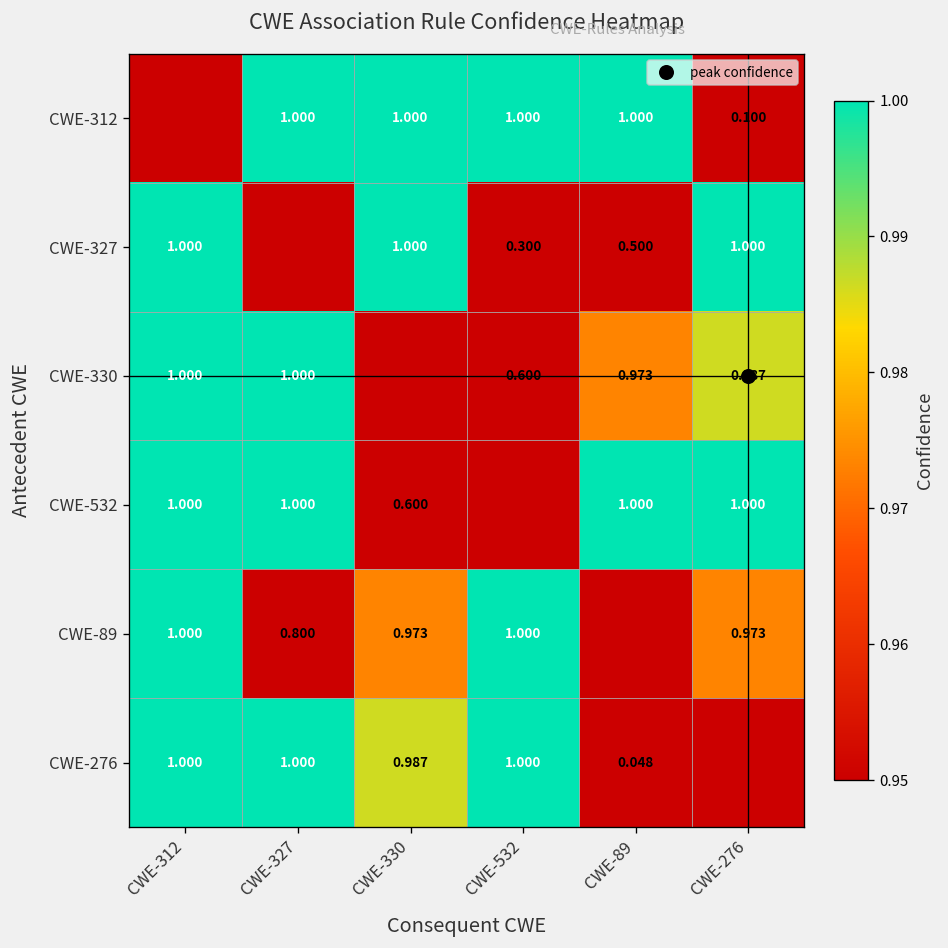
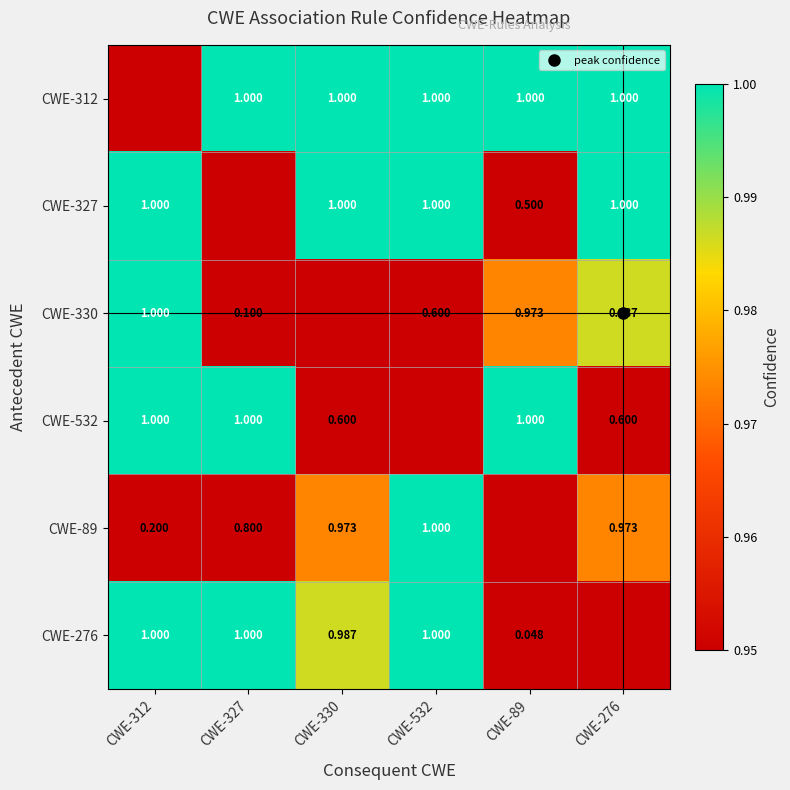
  {
    "CWE-312": {
      "CWE-327": 1.000,
      "CWE-330": 1.000,
      "CWE-532": 1.000,
      "CWE-89": 1.000,
-     "CWE-276": 0.100
+     "CWE-276": 1.000
    },
    "CWE-327": {
      "CWE-312": 1.000,
      "CWE-330": 1.000,
-     "CWE-532": 0.300,
+     "CWE-532": 1.000,
      "CWE-89": 0.500,
      "CWE-276": 1.000
    },
    "CWE-330": {
      "CWE-312": 1.000,
-     "CWE-327": 1.000,
+     "CWE-327": 0.100,
      "CWE-532": 0.600,
      "CWE-89": 0.973
    },
    "CWE-532": {
      "CWE-312": 1.000,
      "CWE-327": 1.000,
      "CWE-330": 0.600,
      "CWE-89": 1.000,
-     "CWE-276": 1.000
+     "CWE-276": 0.600
    },
    "CWE-89": {
-     "CWE-312": 1.000,
+     "CWE-312": 0.200,
      "CWE-327": 0.800,
      "CWE-330": 0.973,
      "CWE-532": 1.000,
      "CWE-276": 0.973
    },
    "CWE-276": {
      "CWE-312": 1.000,
      "CWE-327": 1.000,
      "CWE-330": 0.987,
      "CWE-532": 1.000,
      "CWE-89": 0.048
    }
  }
